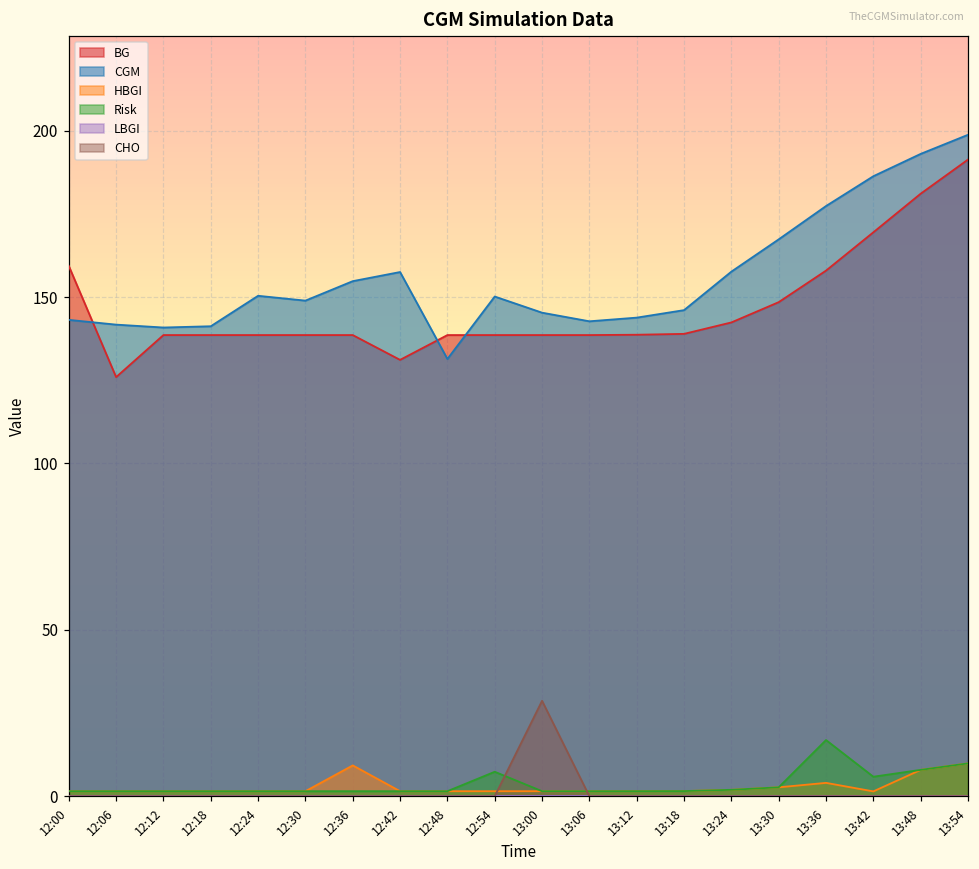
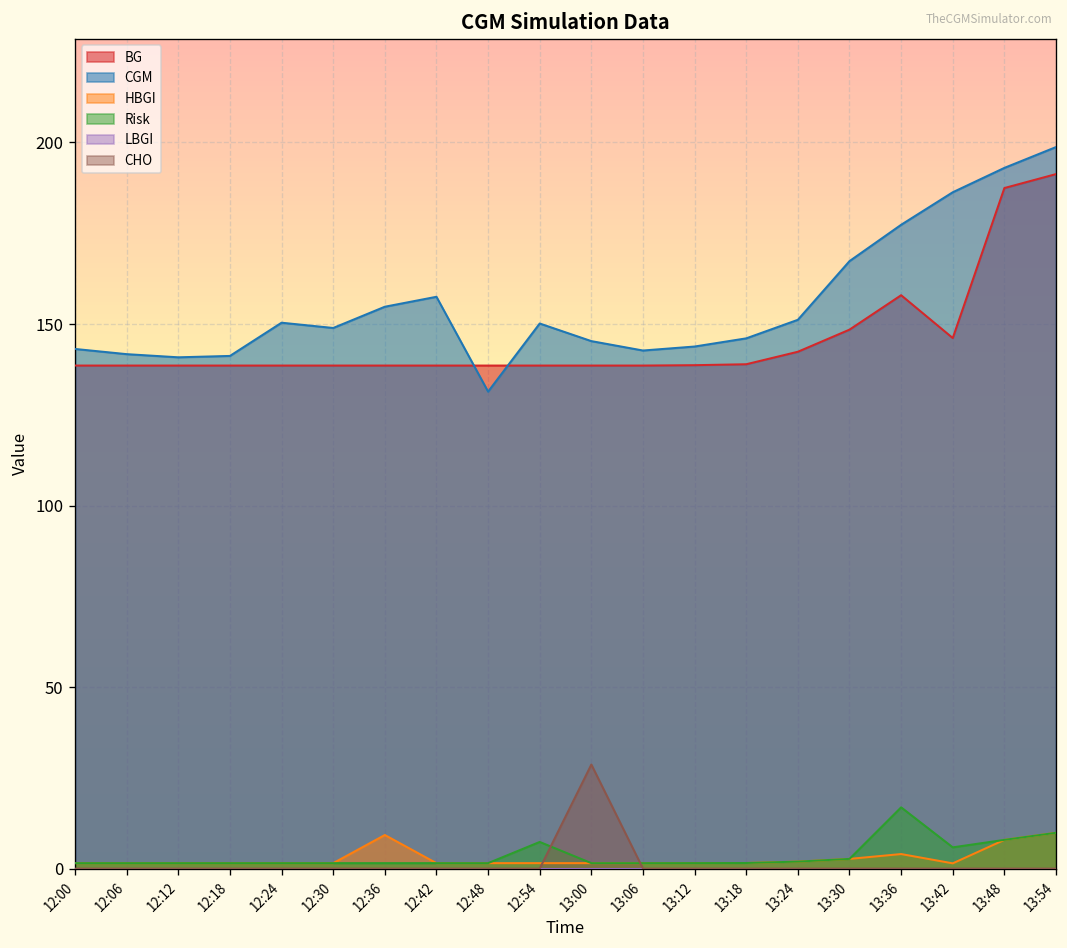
  {
    "BG": {
-     "12:00": 159,
-     "12:06": 126,
+     "12:00": 139,
+     "12:06": 139,
      "12:12": 139,
      "12:18": 139,
      "12:24": 139,
      "12:30": 139,
      "12:36": 139,
-     "12:42": 131,
+     "12:42": 139,
      "12:48": 139,
      "12:54": 139,
      "13:00": 139,
      "13:06": 139,
      "13:12": 139,
      "13:18": 139,
      "13:24": 142,
      "13:30": 148,
      "13:36": 158,
-     "13:42": 169,
-     "13:48": 181,
+     "13:42": 146,
+     "13:48": 187,
      "13:54": 191
    },
    "CGM": {
      "12:00": 143,
      "12:06": 142,
      "12:12": 141,
      "12:18": 141,
      "12:24": 150,
      "12:30": 149,
      "12:36": 155,
      "12:42": 158,
      "12:48": 131,
      "12:54": 150,
      "13:00": 145,
      "13:06": 143,
      "13:12": 144,
      "13:18": 146,
-     "13:24": 158,
+     "13:24": 151,
      "13:30": 167,
      "13:36": 177,
      "13:42": 186,
      "13:48": 193,
      "13:54": 199
    },
    "HBGI": {
      "12:36": 9,
      "12:54": 2,
      "13:36": 4,
      "13:42": 1
    },
    "Risk": {
      "12:36": 2,
      "12:54": 7,
      "13:36": 17,
      "13:42": 6
    },
    "LBGI": {
      "13:00": 0
    },
    "CHO": {
      "13:00": 29
    }
  }
